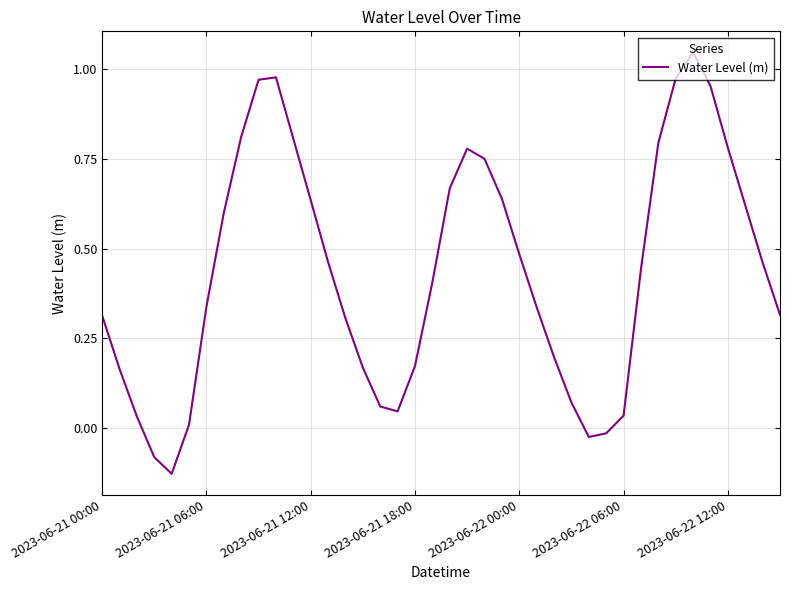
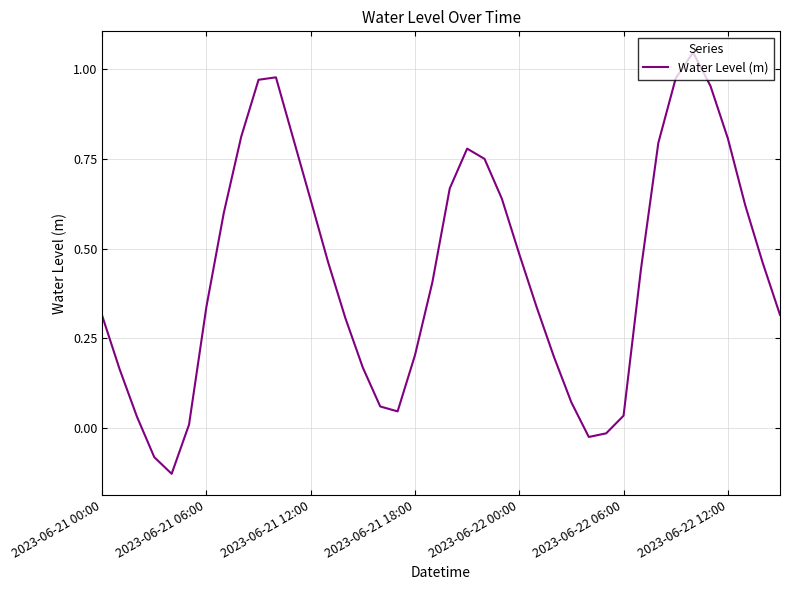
  {
    "2023-06-21 00:00": 0.31,
    "2023-06-21 06:00": 0.34,
    "2023-06-21 12:00": 0.63,
-   "2023-06-21 18:00": 0.17,
+   "2023-06-21 18:00": 0.20,
    "2023-06-22 00:00": 0.48,
    "2023-06-22 06:00": 0.03,
-   "2023-06-22 12:00": 0.78
+   "2023-06-22 12:00": 0.81
  }
